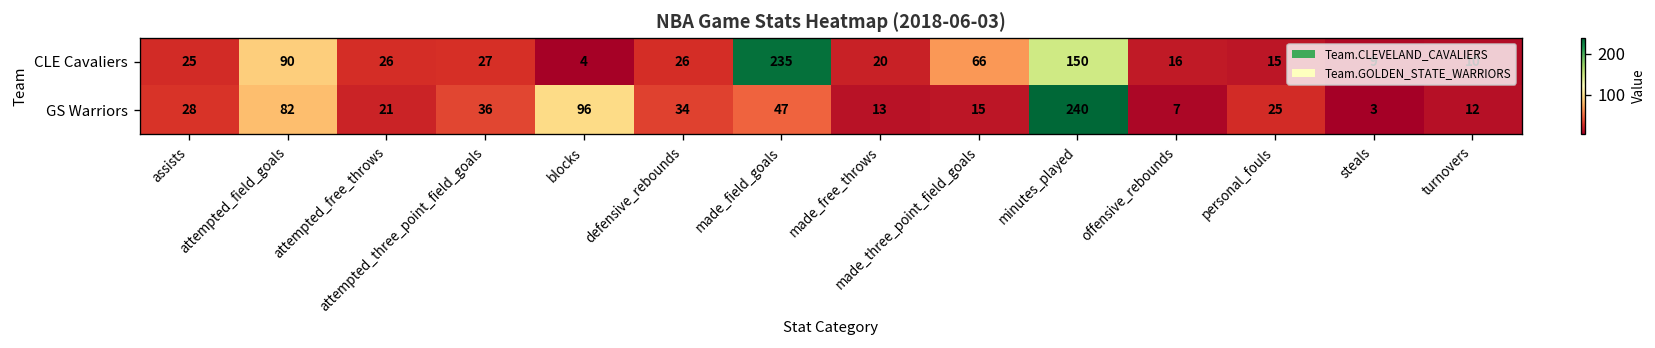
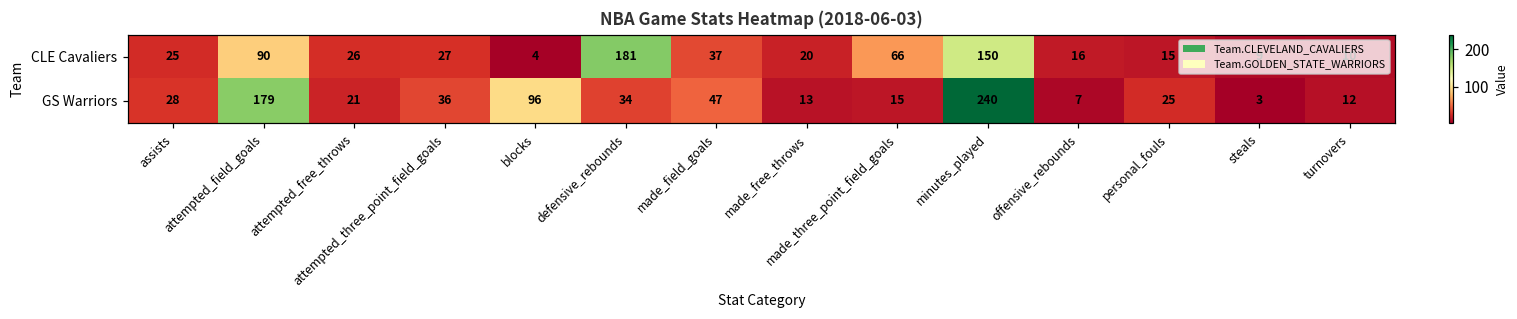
  {
    "CLE Cavaliers": {
      "assists": 25,
      "attempted_field_goals": 90,
      "attempted_free_throws": 26,
      "attempted_three_point_field_goals": 27,
      "blocks": 4,
-     "defensive_rebounds": 26,
-     "made_field_goals": 235,
+     "defensive_rebounds": 181,
+     "made_field_goals": 37,
      "made_free_throws": 20,
      "made_three_point_field_goals": 66,
      "minutes_played": 150,
      "offensive_rebounds": 16,
      "personal_fouls": 15
    },
    "GS Warriors": {
      "assists": 28,
-     "attempted_field_goals": 82,
+     "attempted_field_goals": 179,
      "attempted_free_throws": 21,
      "attempted_three_point_field_goals": 36,
      "blocks": 96,
      "defensive_rebounds": 34,
      "made_field_goals": 47,
      "made_free_throws": 13,
      "made_three_point_field_goals": 15,
      "minutes_played": 240,
      "offensive_rebounds": 7,
      "personal_fouls": 25,
      "steals": 3,
      "turnovers": 12
    }
  }
